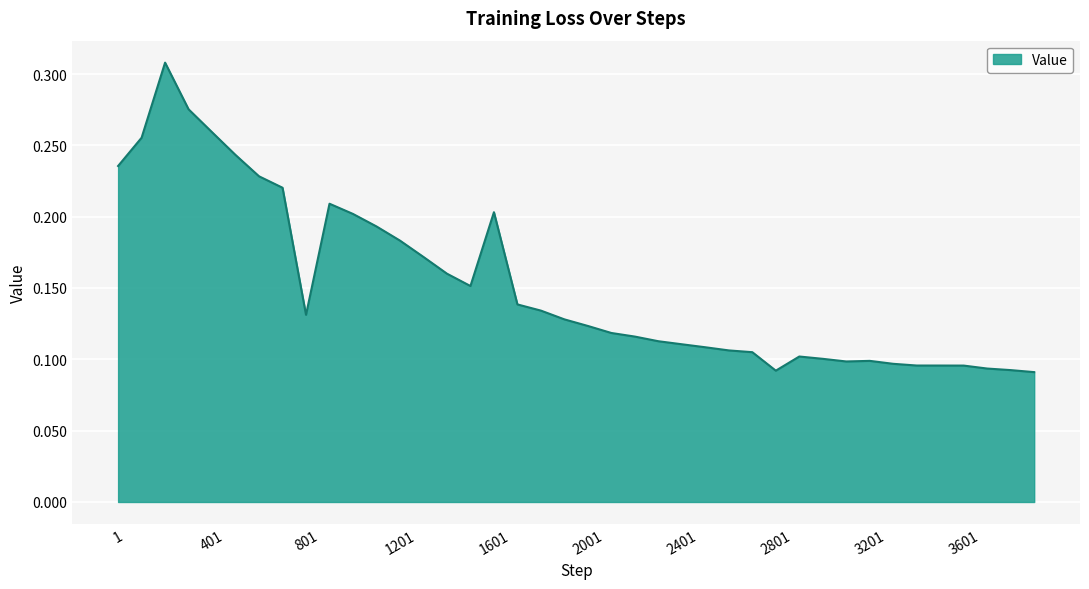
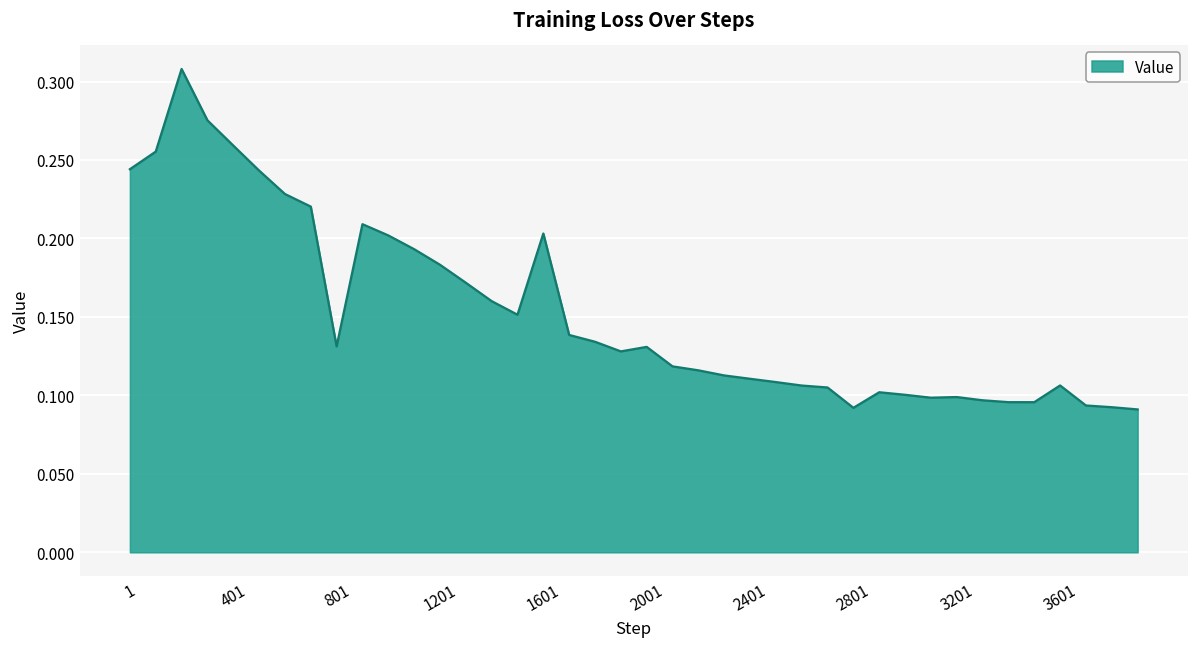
  {
-   "1": 0.236,
+   "1": 0.244,
    "401": 0.259,
    "801": 0.131,
    "1201": 0.183,
    "1601": 0.203,
-   "2001": 0.123,
+   "2001": 0.131,
    "2401": 0.111,
    "2801": 0.092,
    "3201": 0.099,
-   "3601": 0.096
+   "3601": 0.106
  }
